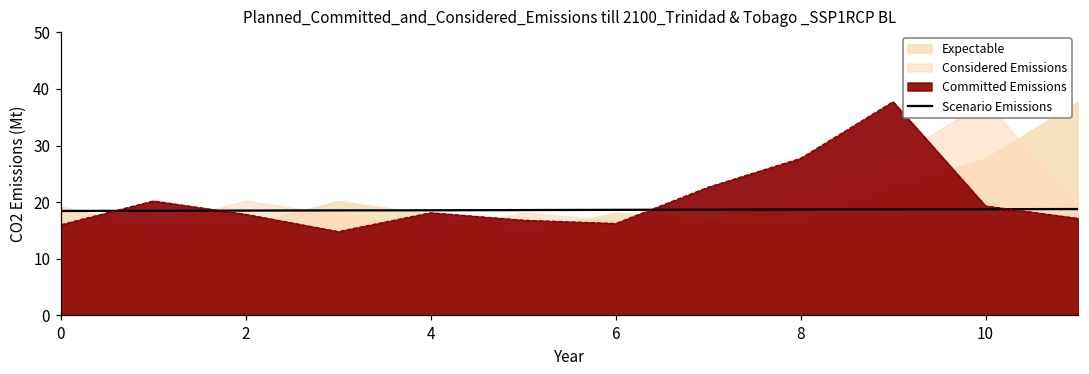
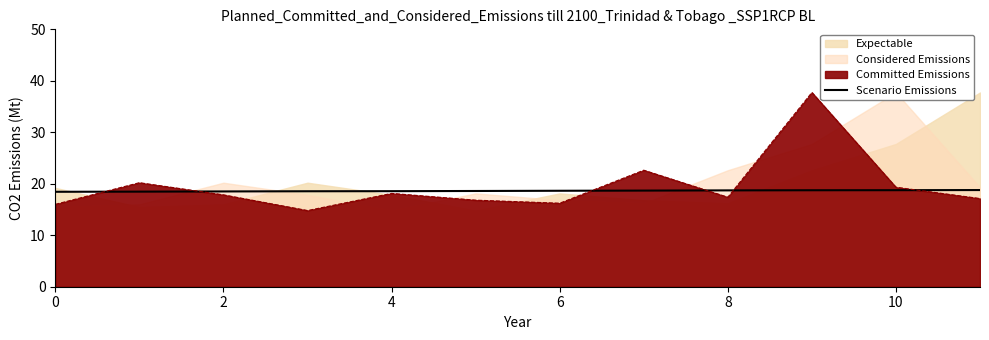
  {
    "Scenario Emissions": {
      "0": 18,
      "2": 19,
      "6": 19,
      "8": 19,
      "10": 19
    },
    "Committed Emissions": {
      "0": 16,
      "2": 18,
      "6": 16,
-     "8": 28,
+     "8": 17,
      "10": 19
    }
  }
